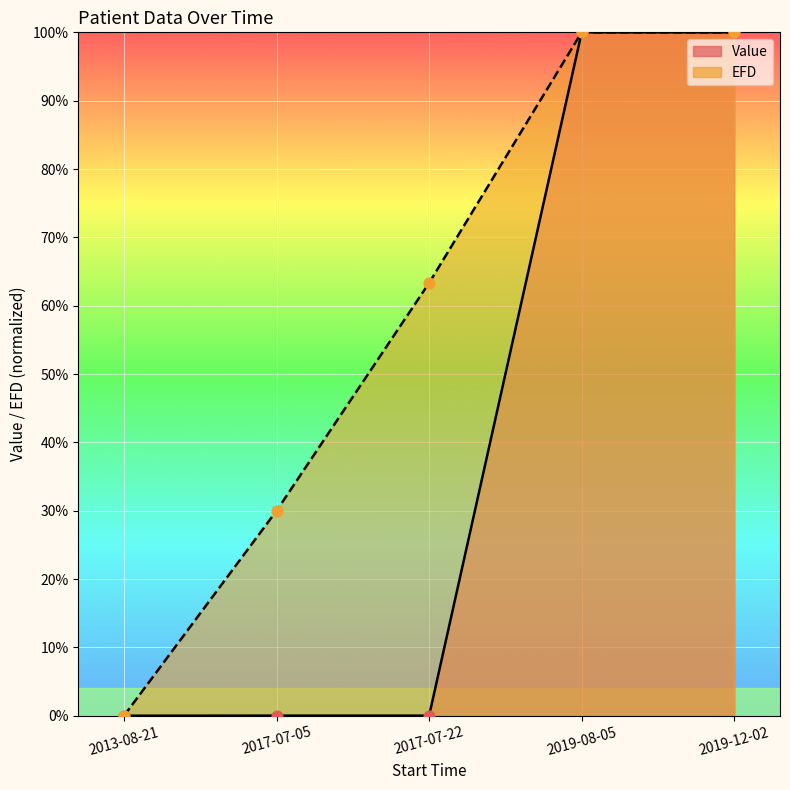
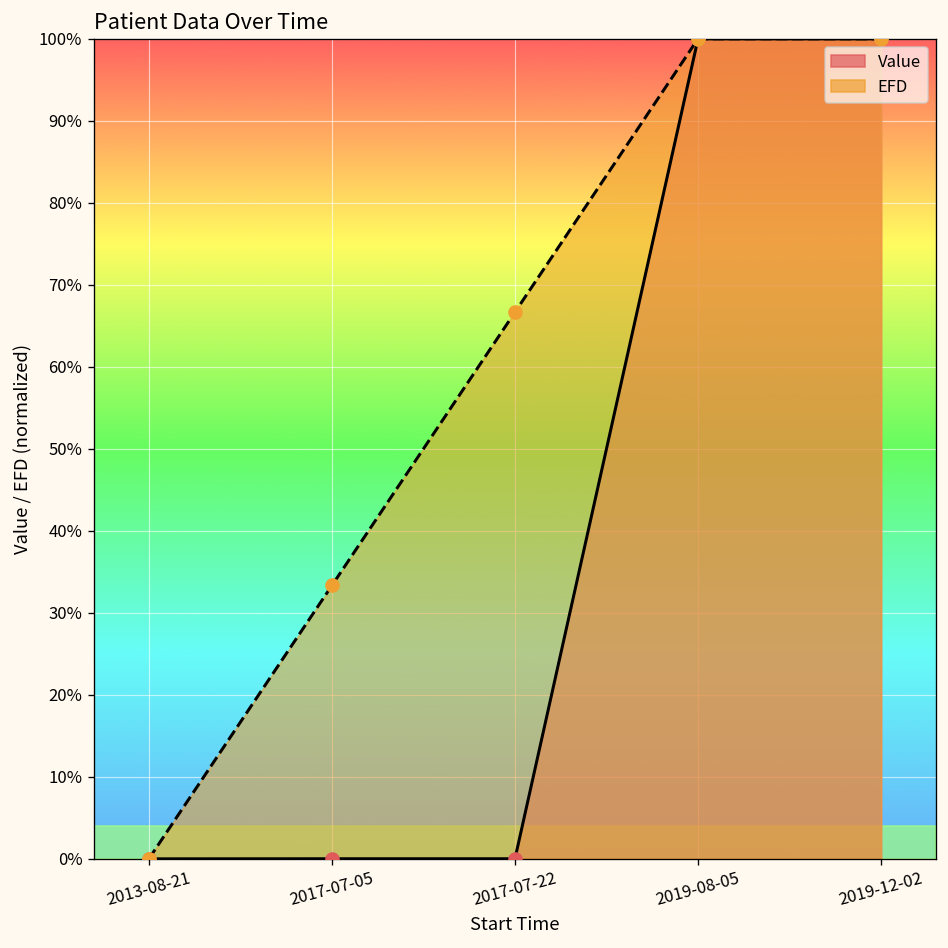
  {
    "EFD": {
-     "2017-07-05": "30%",
-     "2017-07-22": "63%"
+     "2017-07-05": "33%",
+     "2017-07-22": "67%"
    }
  }
